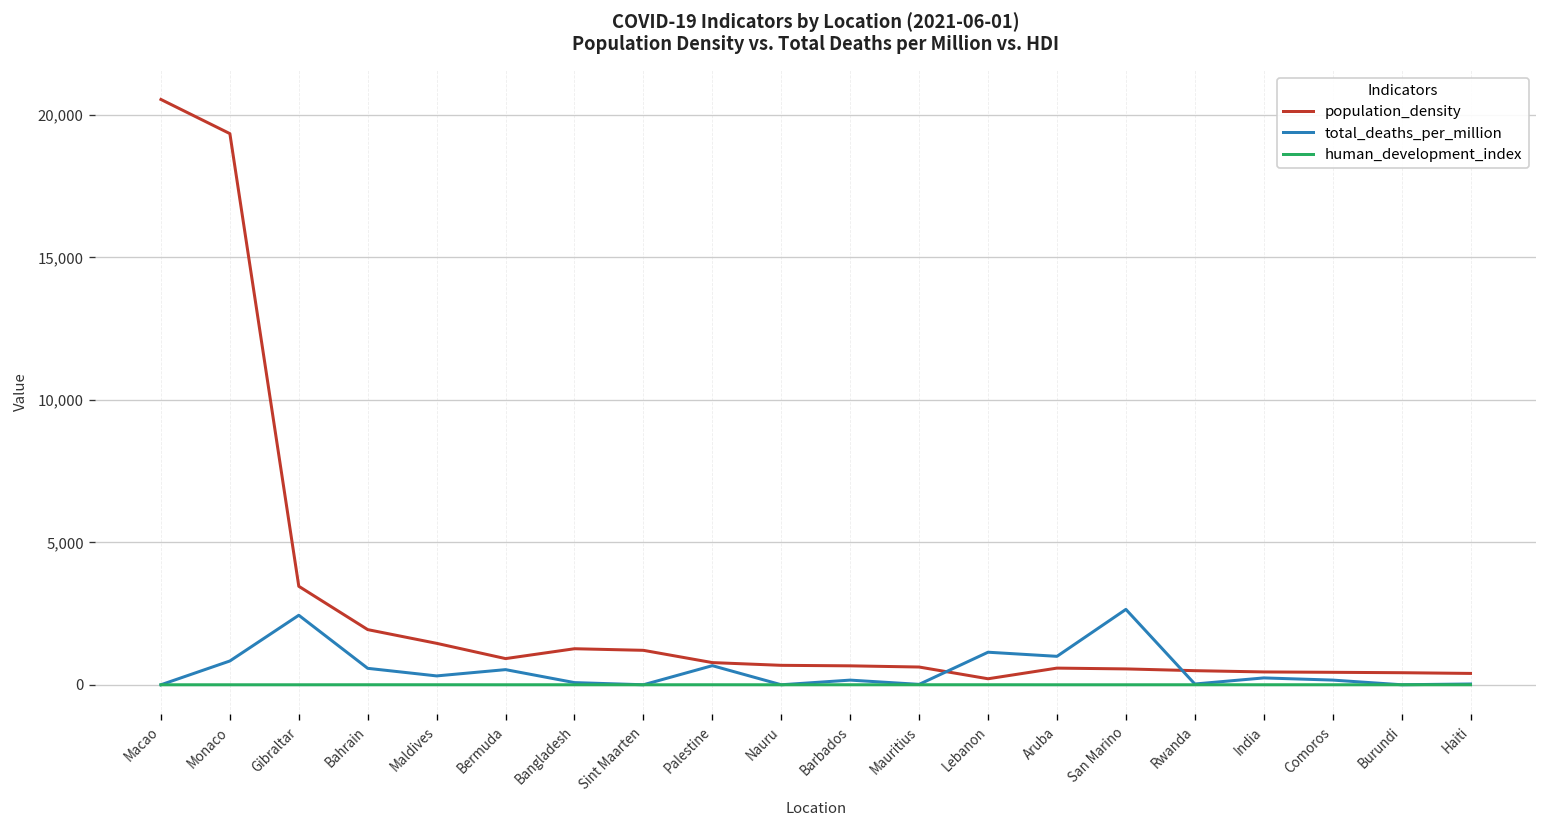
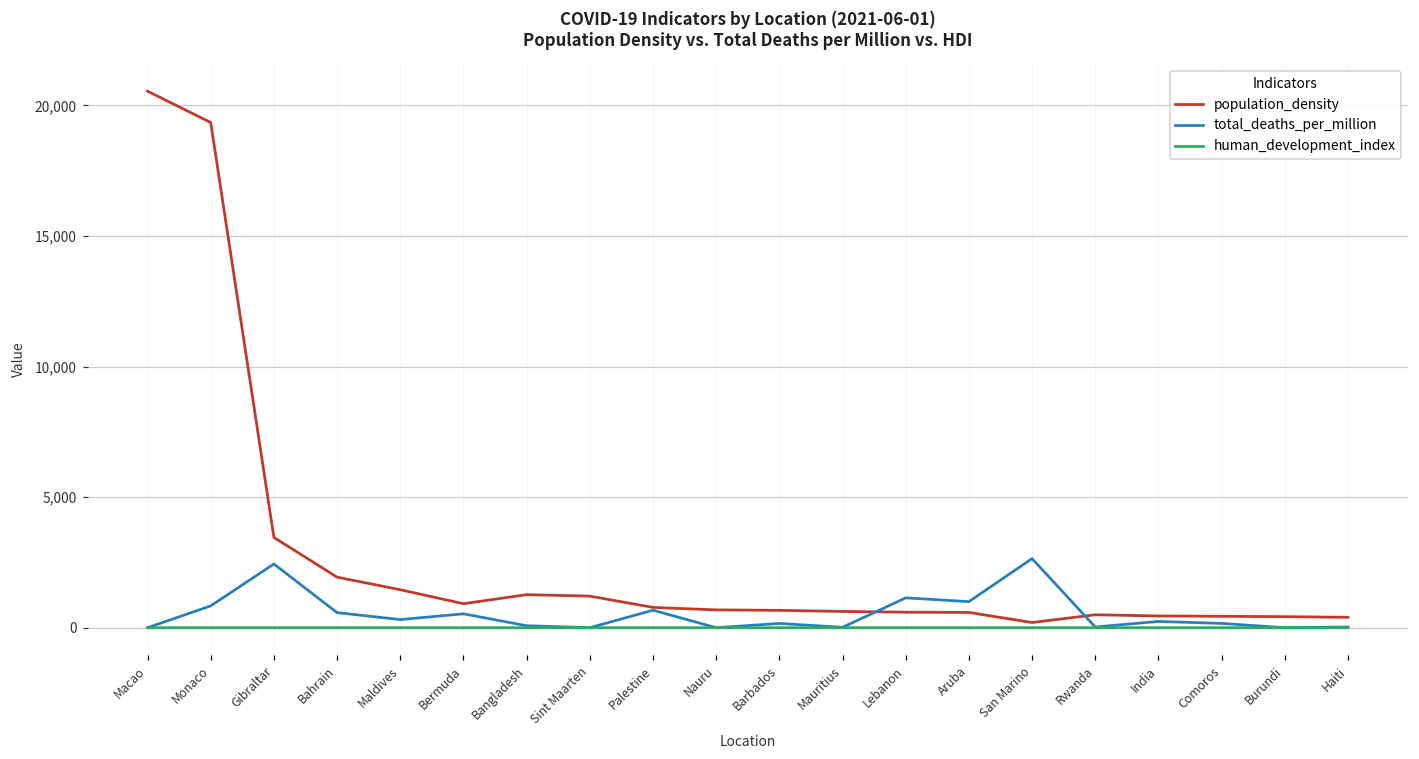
  {
    "population_density": {
      "Macao": "20,500",
      "Monaco": "19,300",
      "Gibraltar": "3,500",
      "Bahrain": "1,900",
      "Maldives": "1,500",
      "Bermuda": "900",
      "Bangladesh": "1,300",
      "Sint Maarten": "1,200",
      "Nauru": "700",
      "Barbados": "700",
      "Mauritius": "600",
-     "Lebanon": "200",
+     "Lebanon": "600",
      "Aruba": "600",
-     "San Marino": "600",
+     "San Marino": "200",
      "Rwanda": "500",
      "India": "500",
      "Comoros": "400",
      "Burundi": "400",
      "Haiti": "400"
    },
    "total_deaths_per_million": {
      "Monaco": "800",
      "Gibraltar": "2,400",
      "Bahrain": "600",
      "Maldives": "300",
      "Bermuda": "500",
      "Barbados": "200",
      "Lebanon": "1,100",
      "Aruba": "1,000",
      "San Marino": "2,600",
      "India": "200",
      "Comoros": "200"
    },
    "human_development_index": {
      "Monaco": "0",
      "Gibraltar": "0",
      "Bahrain": "0",
      "Maldives": "0",
      "Bermuda": "0",
      "Palestine": "0",
      "Barbados": "0",
      "Lebanon": "0",
      "Aruba": "0",
      "San Marino": "0",
      "India": "0",
      "Comoros": "0"
    }
  }
